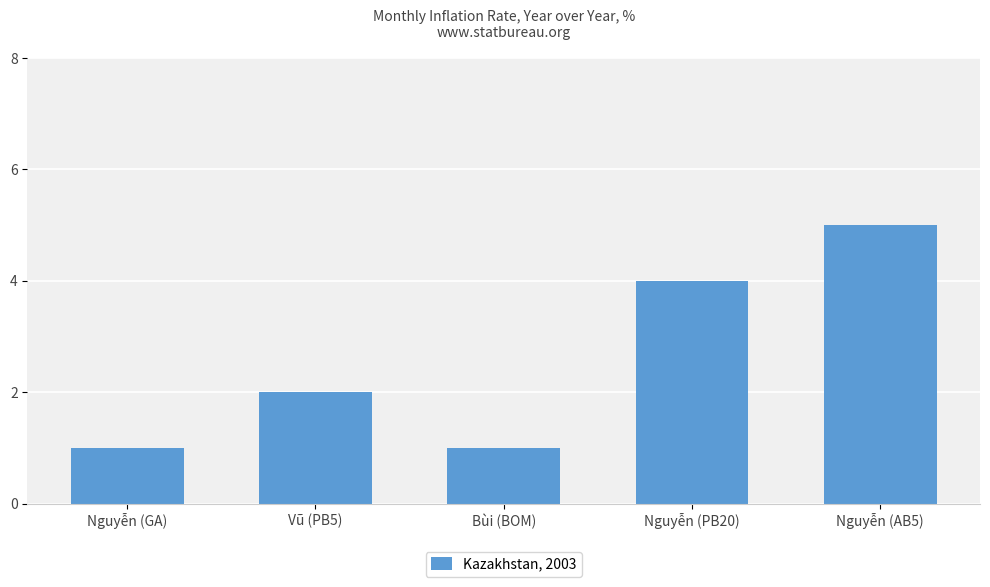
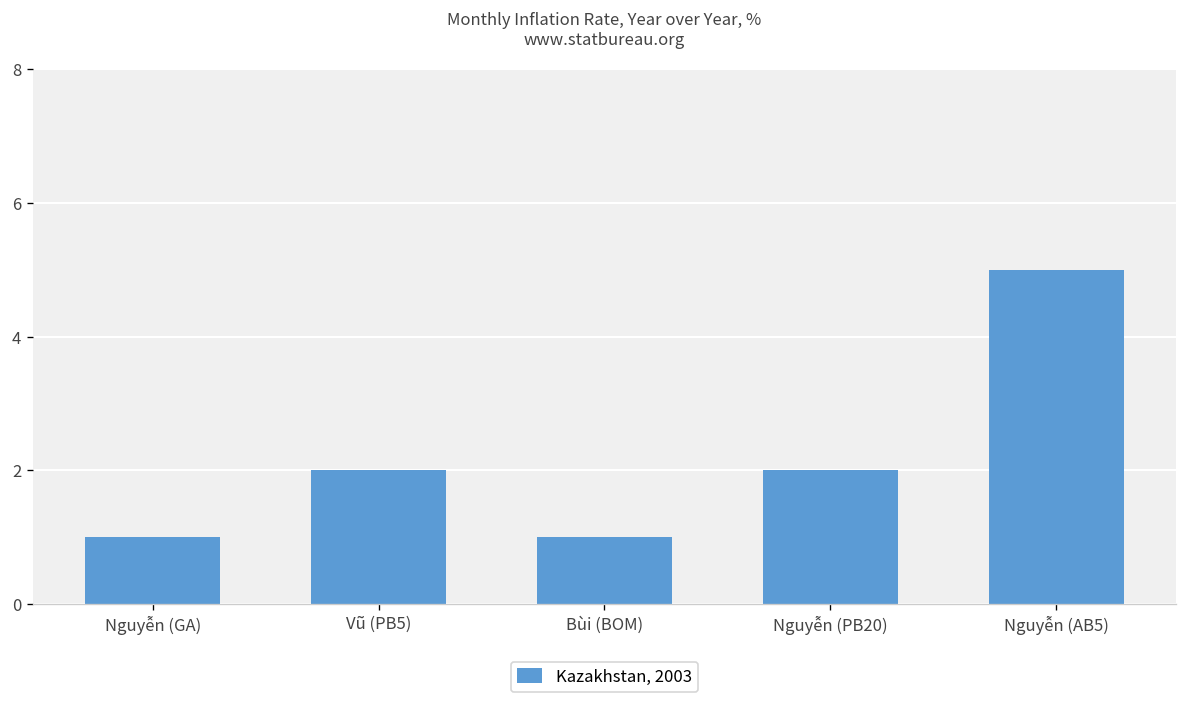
  {
    "Nguyễn (GA)": 1,
    "Vũ (PB5)": 2,
    "Bùi (BOM)": 1,
-   "Nguyễn (PB20)": 4,
+   "Nguyễn (PB20)": 2,
    "Nguyễn (AB5)": 5
  }
